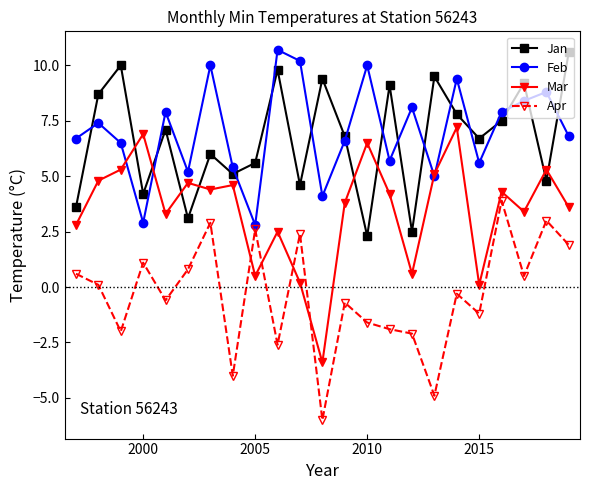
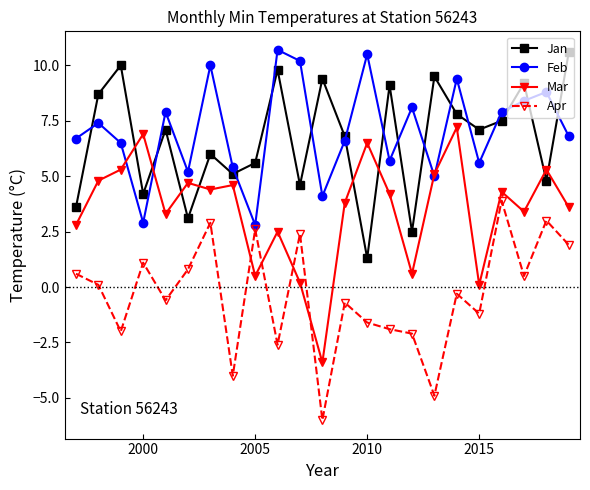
  {
    "Jan": {
      "2000": 4.2,
      "2005": 5.6,
-     "2010": 2.3,
-     "2015": 6.7
+     "2010": 1.3,
+     "2015": 7.1
    },
    "Feb": {
      "2000": 2.9,
      "2005": 2.8,
-     "2010": 10.0,
+     "2010": 10.5,
      "2015": 5.6
    }
  }
